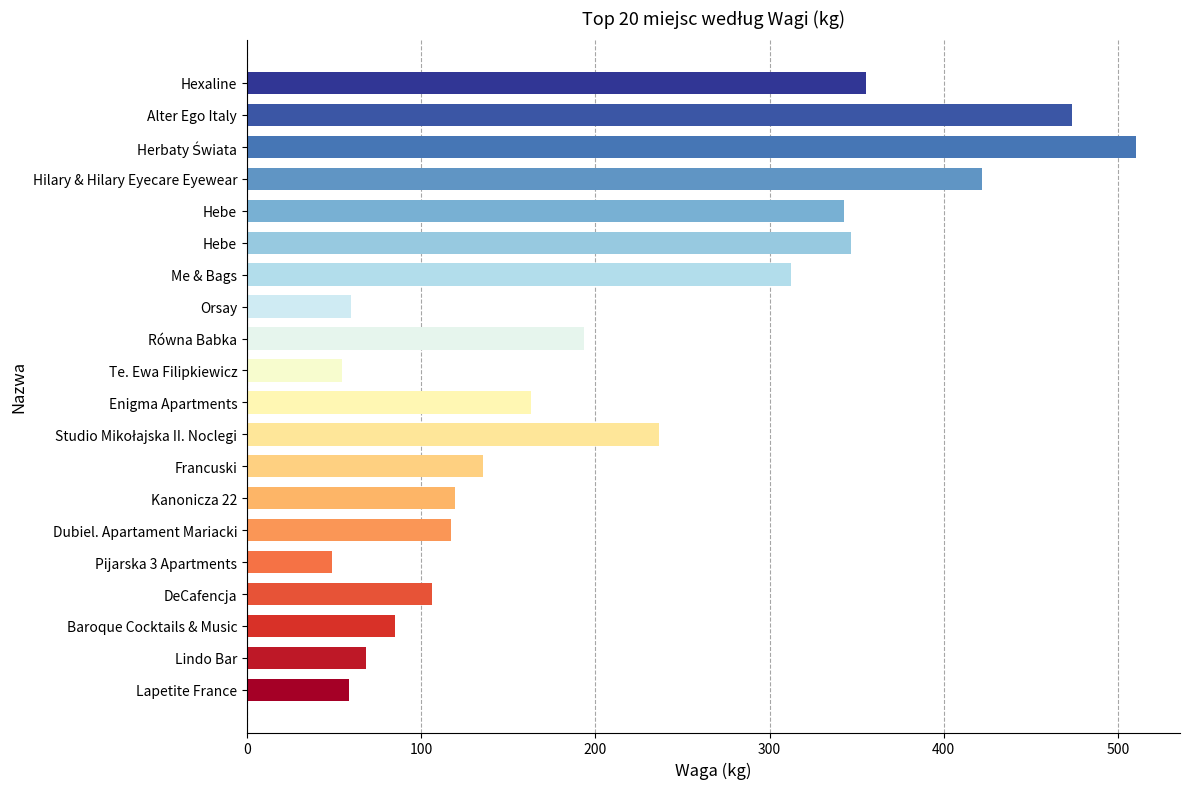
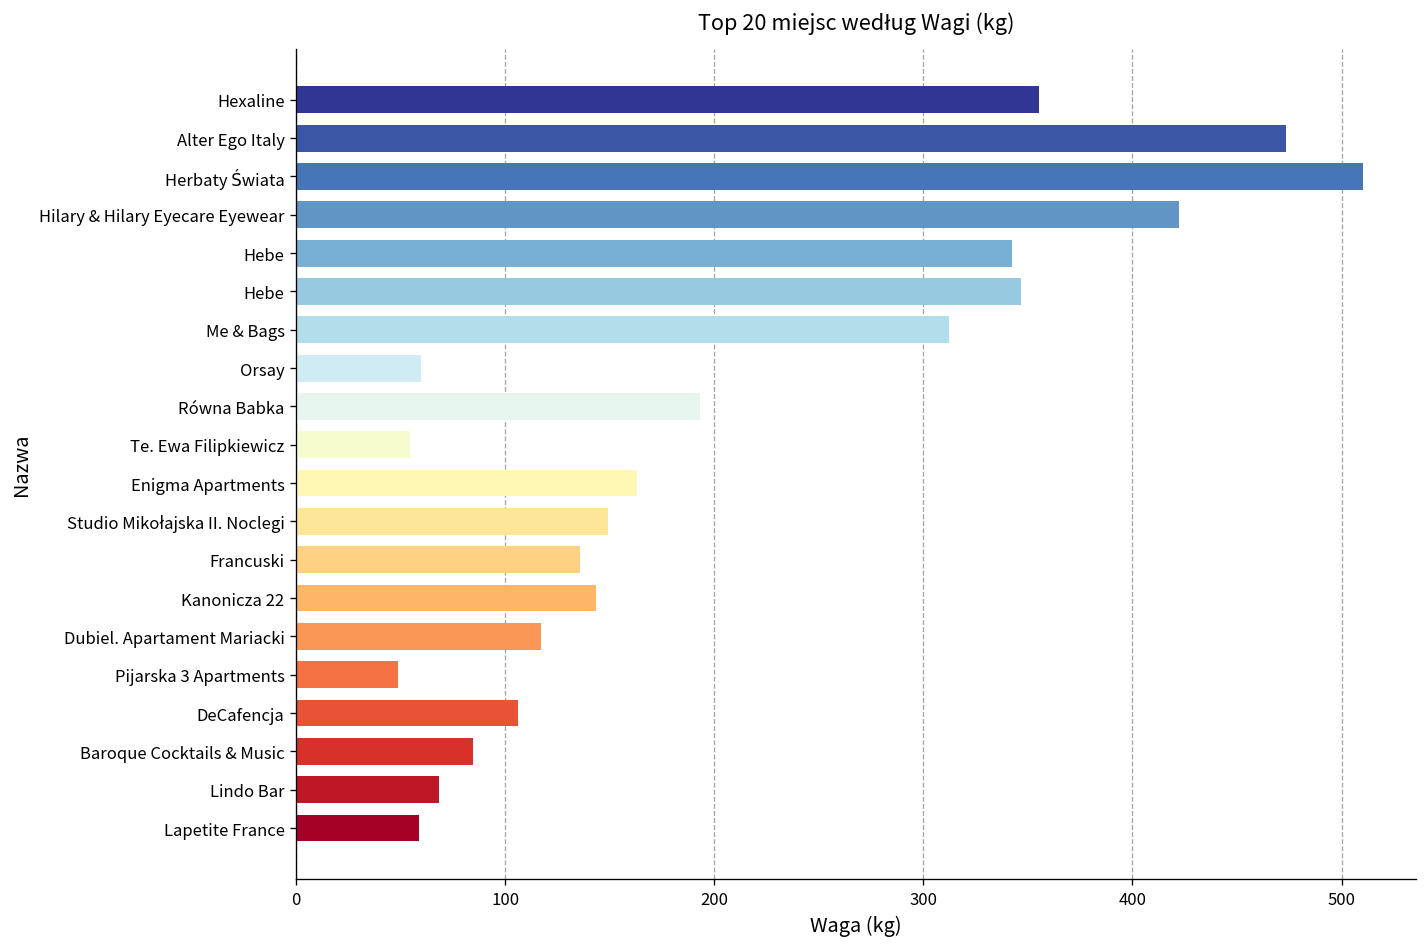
  {
    "Hexaline": 355,
    "Alter Ego Italy": 473,
    "Herbaty Świata": 510,
    "Hilary & Hilary Eyecare Eyewear": 422,
    "Me & Bags": 312,
    "Orsay": 60,
    "Równa Babka": 193,
    "Te. Ewa Filipkiewicz": 54,
    "Enigma Apartments": 163,
-   "Studio Mikołajska II. Noclegi": 237,
+   "Studio Mikołajska II. Noclegi": 149,
    "Francuski": 135,
-   "Kanonicza 22": 120,
+   "Kanonicza 22": 144,
    "Dubiel. Apartament Mariacki": 117,
    "Pijarska 3 Apartments": 49,
    "DeCafencja": 106,
    "Baroque Cocktails & Music": 85,
    "Lindo Bar": 68,
    "Lapetite France": 59
  }
